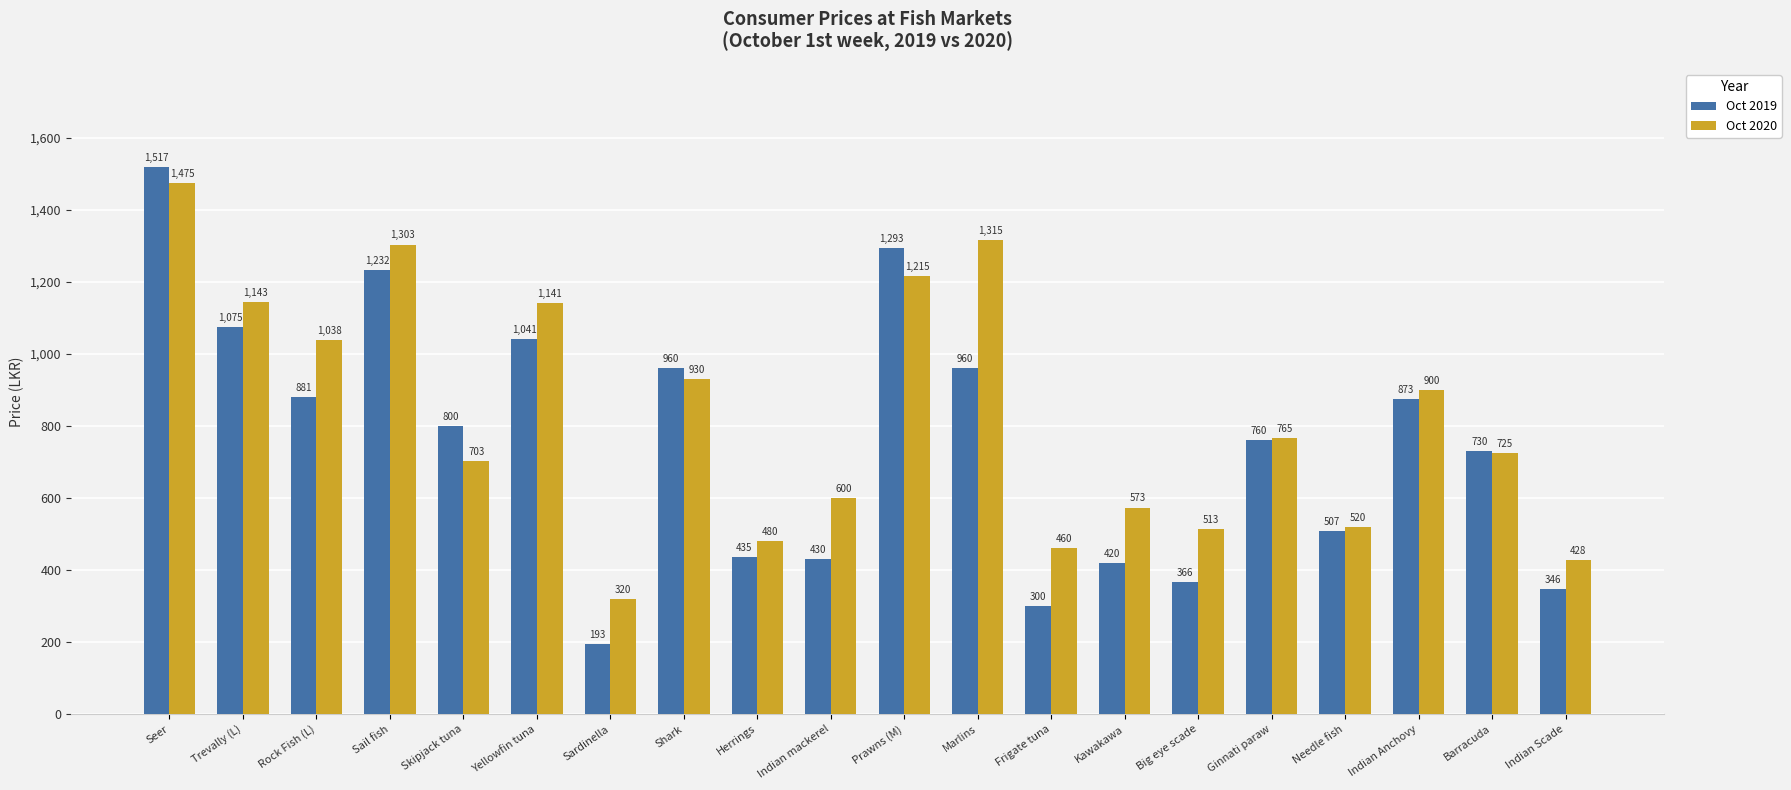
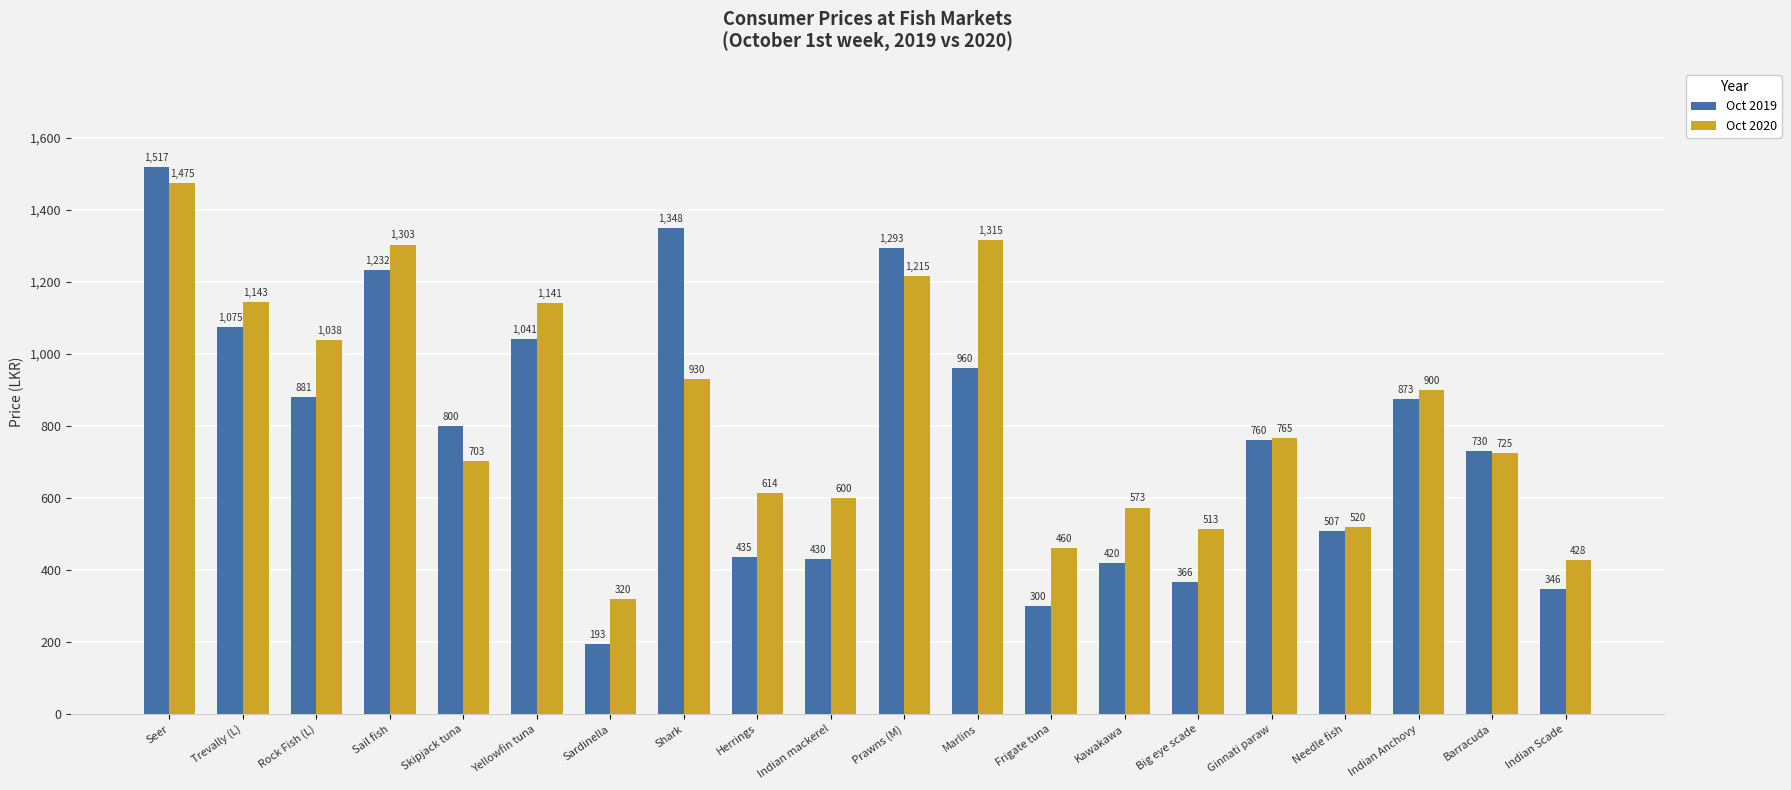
  {
    "Oct 2019": {
      "Seer": "1,517",
      "Trevally (L)": "1,075",
      "Rock Fish (L)": "881",
      "Sail fish": "1,232",
      "Skipjack tuna": "800",
      "Sardinella": "193",
-     "Shark": "960",
+     "Shark": "1,348",
      "Herrings": "435",
      "Indian mackerel": "430",
      "Prawns (M)": "1,293",
      "Marlins": "960",
      "Frigate tuna": "300",
      "Kawakawa": "420",
      "Ginnati paraw": "760",
      "Needle fish": "507",
      "Indian Anchovy": "873",
      "Barracuda": "730",
      "Indian Scade": "346"
    },
    "Oct 2020": {
      "Seer": "1,475",
      "Trevally (L)": "1,143",
      "Rock Fish (L)": "1,038",
      "Sail fish": "1,303",
      "Skipjack tuna": "703",
      "Sardinella": "320",
      "Shark": "930",
-     "Herrings": "480",
+     "Herrings": "614",
      "Indian mackerel": "600",
      "Prawns (M)": "1,215",
      "Marlins": "1,315",
      "Frigate tuna": "460",
      "Kawakawa": "573",
      "Big eye scade": "513",
      "Ginnati paraw": "765",
      "Needle fish": "520",
      "Indian Anchovy": "900",
      "Barracuda": "725",
      "Indian Scade": "428"
    }
  }
